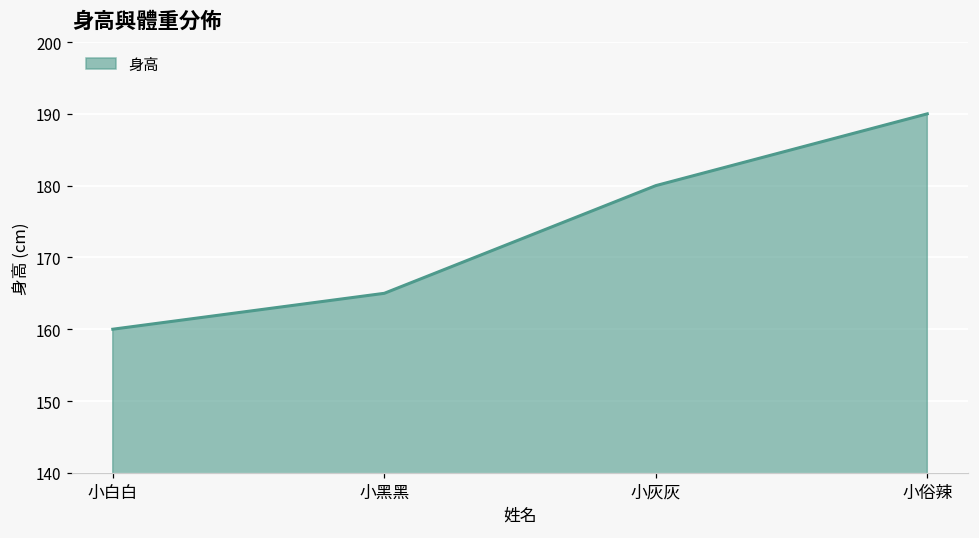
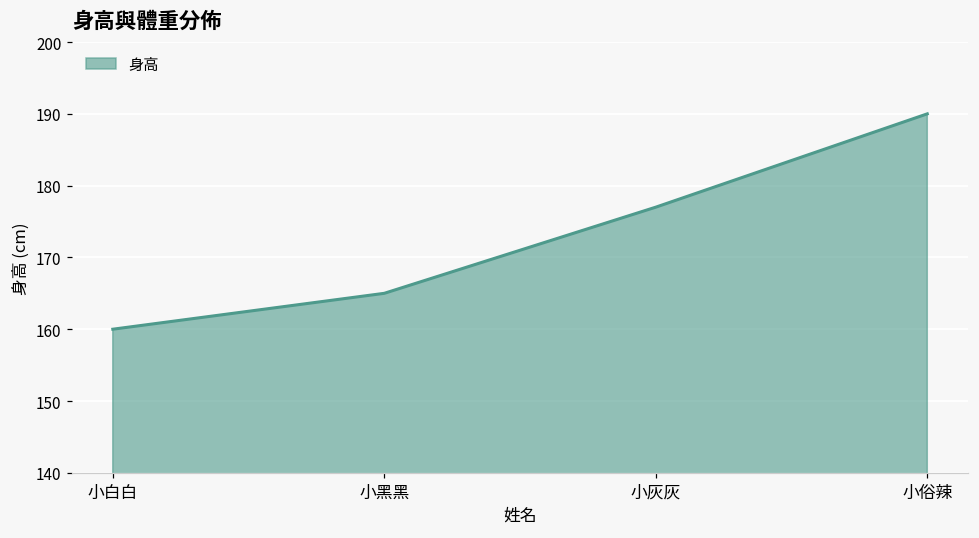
  {
    "小白白": 160,
    "小黑黑": 165,
-   "小灰灰": 180,
+   "小灰灰": 177,
    "小俗辣": 190
  }
